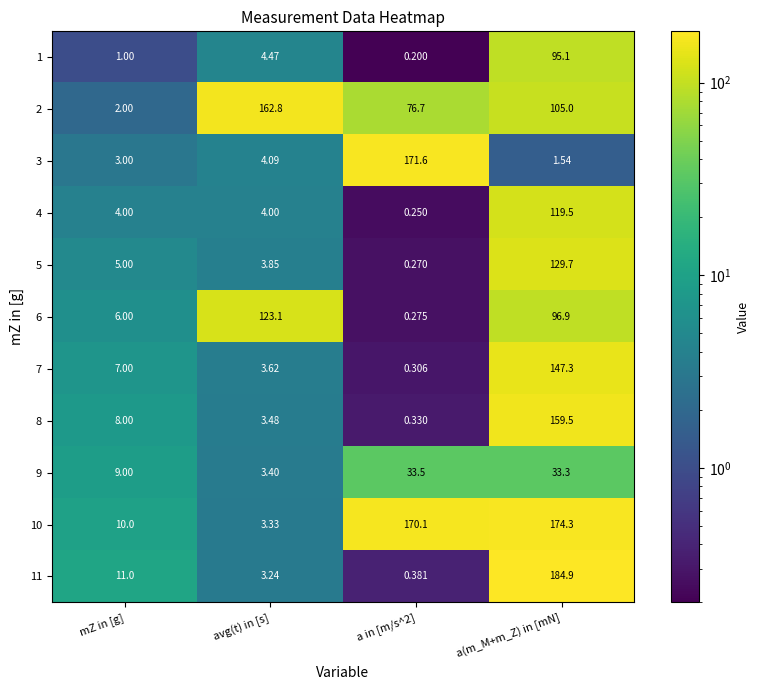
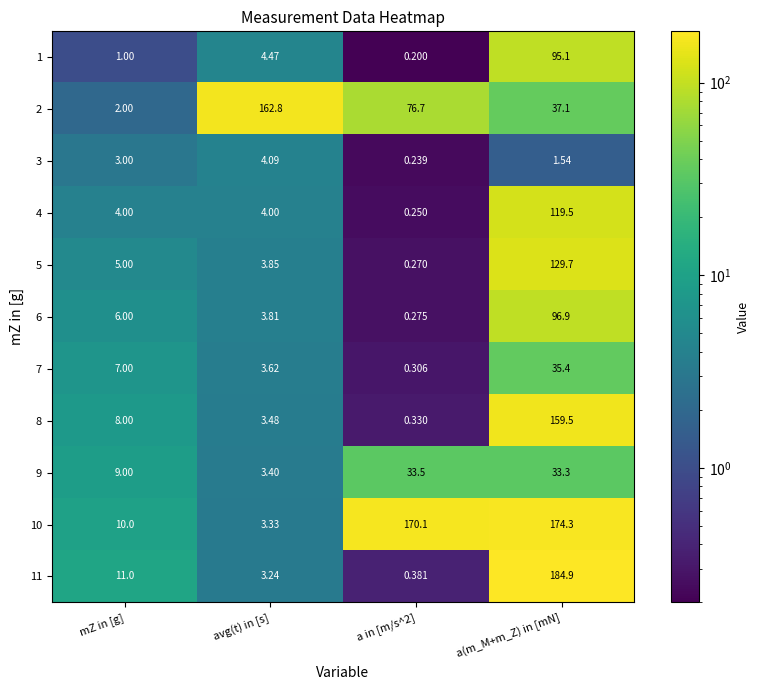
  {
    "1": {
      "mZ in [g]": 1.00,
      "avg(t) in [s]": 4.47,
      "a in [m/s^2]": 0.200,
      "a(m_M+m_Z) in [mN]": 95.1
    },
    "2": {
      "mZ in [g]": 2.00,
      "avg(t) in [s]": 162.8,
      "a in [m/s^2]": 76.7,
-     "a(m_M+m_Z) in [mN]": 105.0
+     "a(m_M+m_Z) in [mN]": 37.1
    },
    "3": {
      "mZ in [g]": 3.00,
      "avg(t) in [s]": 4.09,
-     "a in [m/s^2]": 171.6,
+     "a in [m/s^2]": 0.239,
      "a(m_M+m_Z) in [mN]": 1.54
    },
    "4": {
      "mZ in [g]": 4.00,
      "avg(t) in [s]": 4.00,
      "a in [m/s^2]": 0.250,
      "a(m_M+m_Z) in [mN]": 119.5
    },
    "5": {
      "mZ in [g]": 5.00,
      "avg(t) in [s]": 3.85,
      "a in [m/s^2]": 0.270,
      "a(m_M+m_Z) in [mN]": 129.7
    },
    "6": {
      "mZ in [g]": 6.00,
-     "avg(t) in [s]": 123.1,
+     "avg(t) in [s]": 3.81,
      "a in [m/s^2]": 0.275,
      "a(m_M+m_Z) in [mN]": 96.9
    },
    "7": {
      "mZ in [g]": 7.00,
      "avg(t) in [s]": 3.62,
      "a in [m/s^2]": 0.306,
-     "a(m_M+m_Z) in [mN]": 147.3
+     "a(m_M+m_Z) in [mN]": 35.4
    },
    "8": {
      "mZ in [g]": 8.00,
      "avg(t) in [s]": 3.48,
      "a in [m/s^2]": 0.330,
      "a(m_M+m_Z) in [mN]": 159.5
    },
    "9": {
      "mZ in [g]": 9.00,
      "avg(t) in [s]": 3.40,
      "a in [m/s^2]": 33.5,
      "a(m_M+m_Z) in [mN]": 33.3
    },
    "10": {
      "mZ in [g]": 10.0,
      "avg(t) in [s]": 3.33,
      "a in [m/s^2]": 170.1,
      "a(m_M+m_Z) in [mN]": 174.3
    },
    "11": {
      "mZ in [g]": 11.0,
      "avg(t) in [s]": 3.24,
      "a in [m/s^2]": 0.381,
      "a(m_M+m_Z) in [mN]": 184.9
    }
  }
